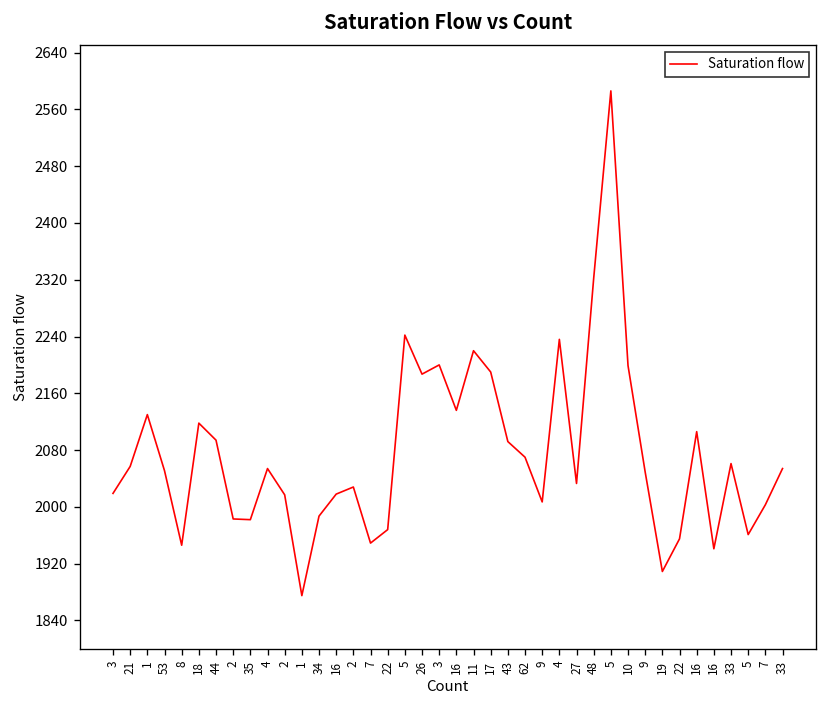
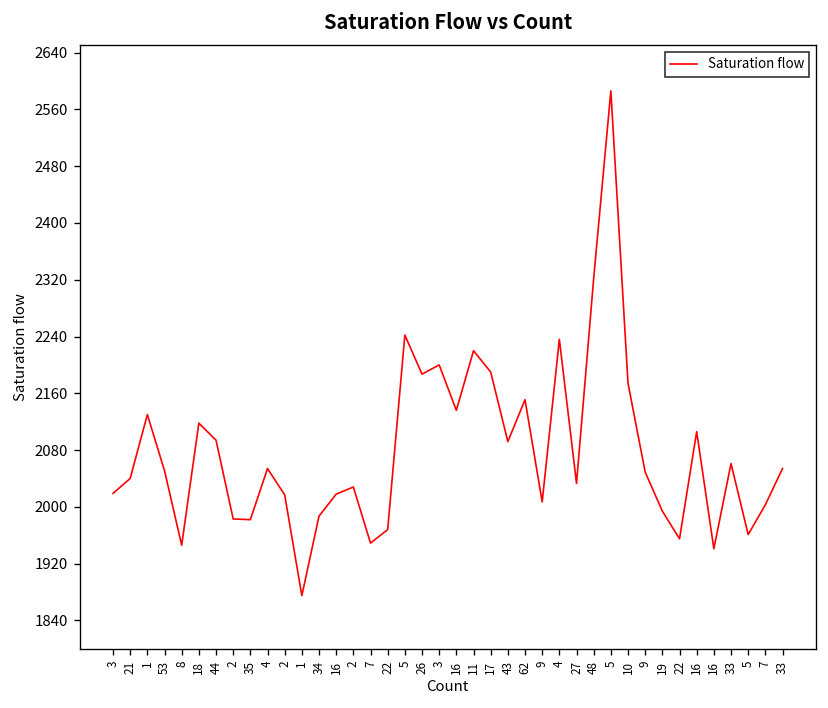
  {
-   "21": 2060,
+   "21": 2040,
    "53": 2050,
    "8": 1950,
    "18": 2120,
    "44": 2090,
    "35": 1980,
    "34": 1990,
    "26": 2190,
    "11": 2220,
    "17": 2190,
    "43": 2090,
-   "62": 2070,
+   "62": 2150,
    "27": 2030,
    "48": 2320,
-   "10": 2200,
-   "19": 1910
+   "10": 2170,
+   "19": 1990
  }
